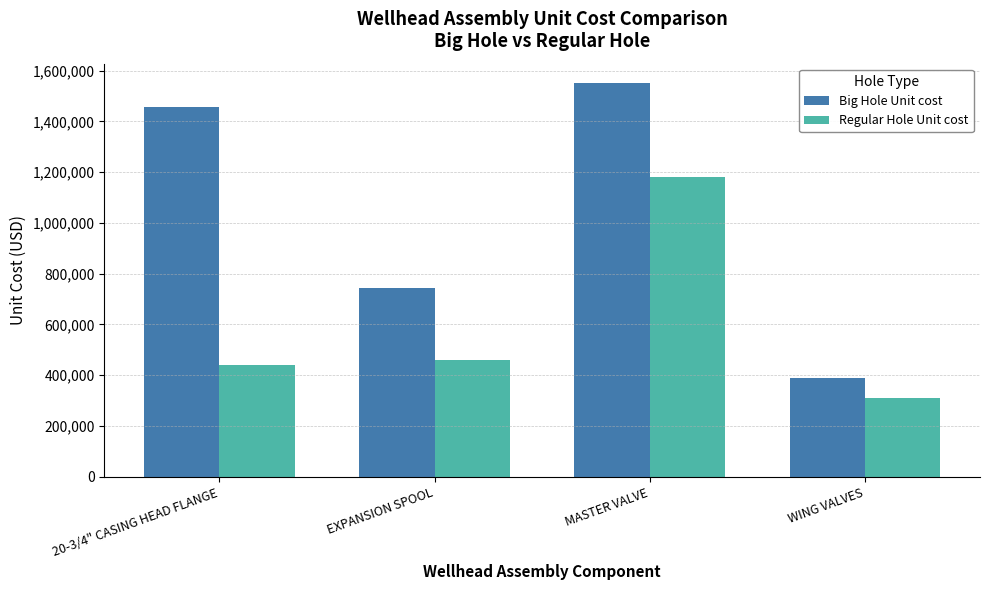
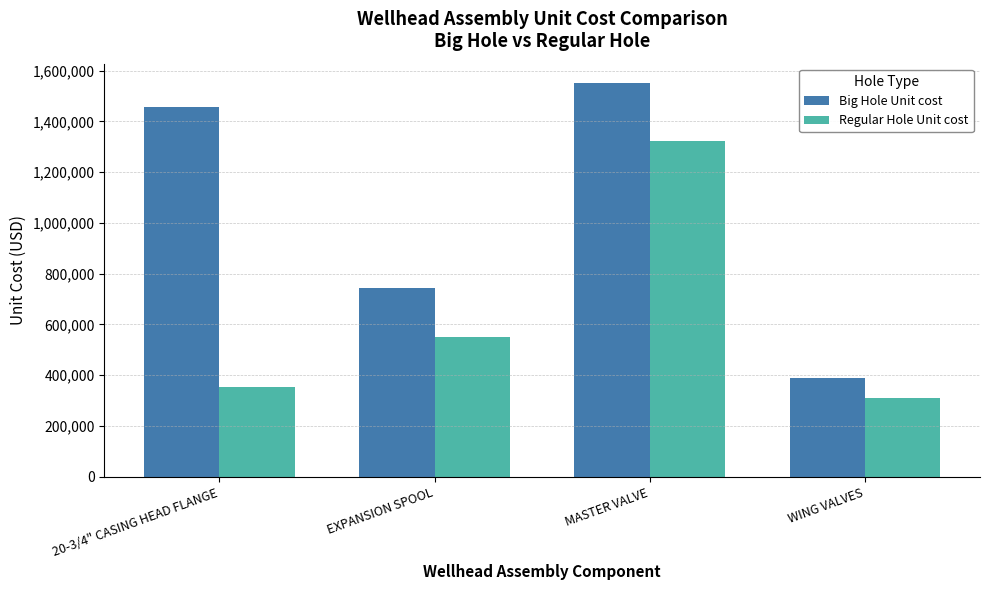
  {
    "Big Hole Unit cost": {
      "20-3/4\" CASING HEAD FLANGE": "1,460,000",
      "EXPANSION SPOOL": "740,000",
      "MASTER VALVE": "1,550,000",
      "WING VALVES": "390,000"
    },
    "Regular Hole Unit cost": {
-     "20-3/4\" CASING HEAD FLANGE": "440,000",
-     "EXPANSION SPOOL": "460,000",
-     "MASTER VALVE": "1,180,000",
+     "20-3/4\" CASING HEAD FLANGE": "350,000",
+     "EXPANSION SPOOL": "550,000",
+     "MASTER VALVE": "1,320,000",
      "WING VALVES": "310,000"
    }
  }
